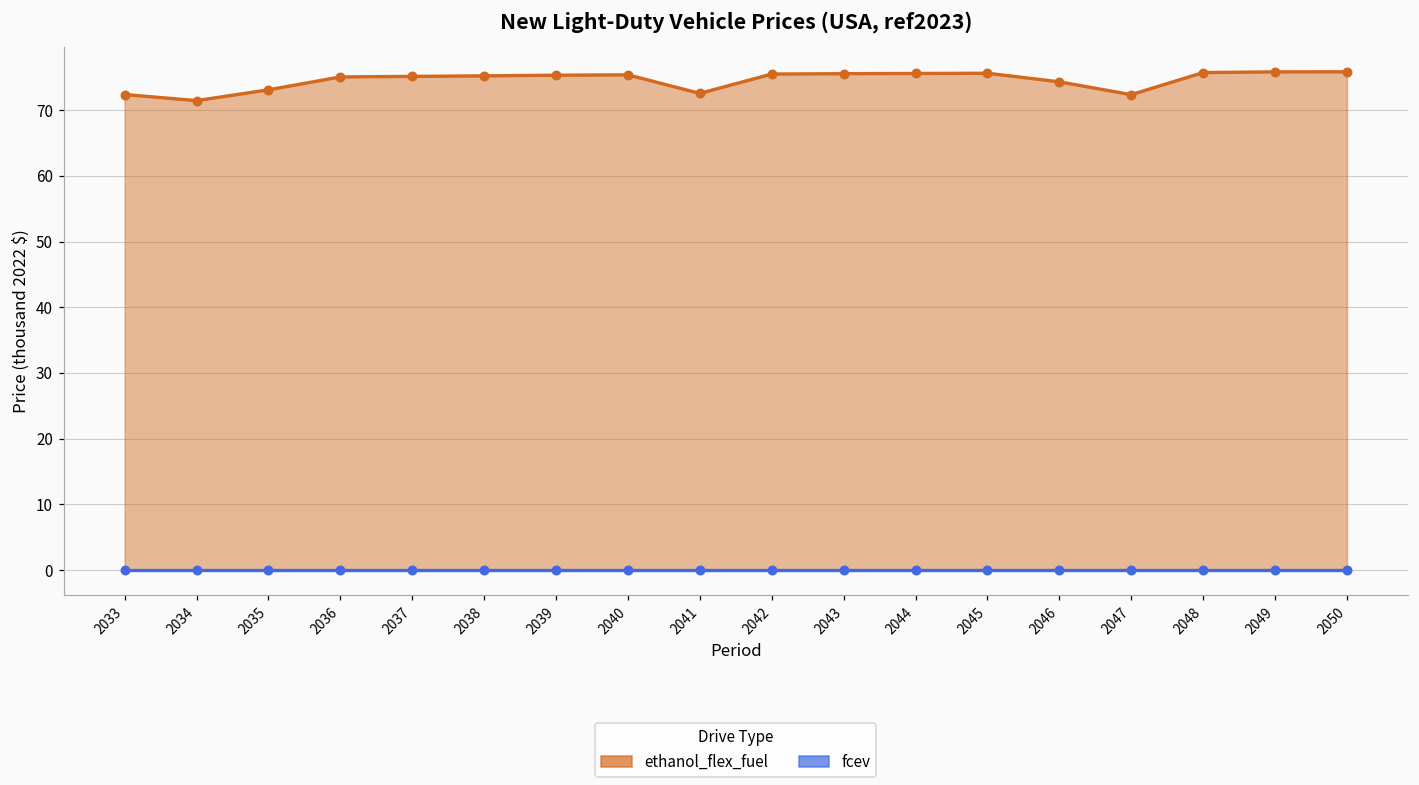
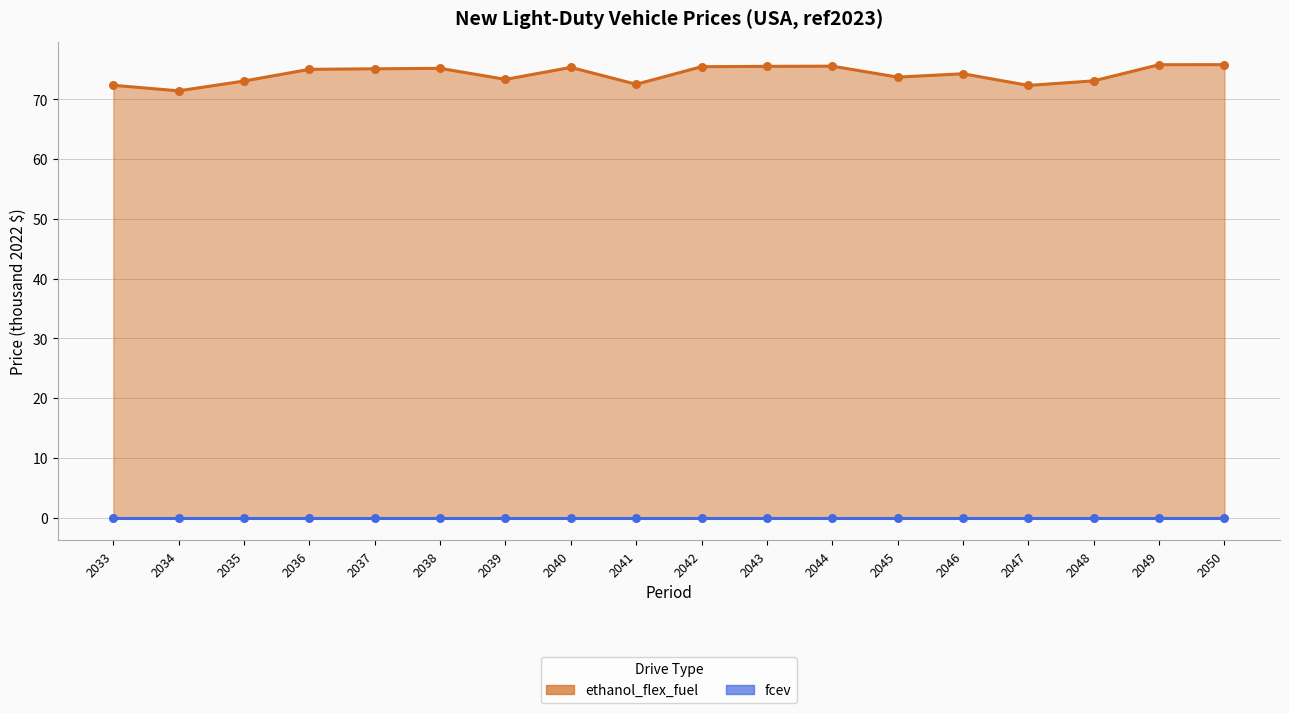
  {
    "ethanol_flex_fuel": {
      "2033": 72,
      "2034": 71,
      "2035": 73,
      "2036": 75,
      "2037": 75,
      "2038": 75,
-     "2039": 75,
+     "2039": 73,
      "2040": 75,
      "2041": 73,
      "2042": 75,
      "2043": 76,
      "2044": 76,
-     "2045": 76,
+     "2045": 74,
      "2046": 74,
      "2047": 72,
-     "2048": 76,
+     "2048": 73,
      "2049": 76,
      "2050": 76
    },
    "fcev": {
      "2033": 0,
      "2034": 0,
      "2035": 0,
      "2036": 0,
      "2037": 0,
      "2038": 0,
      "2039": 0,
      "2040": 0,
      "2041": 0,
      "2042": 0,
      "2043": 0,
      "2044": 0,
      "2045": 0,
      "2046": 0,
      "2047": 0,
      "2048": 0,
      "2049": 0,
      "2050": 0
    }
  }
